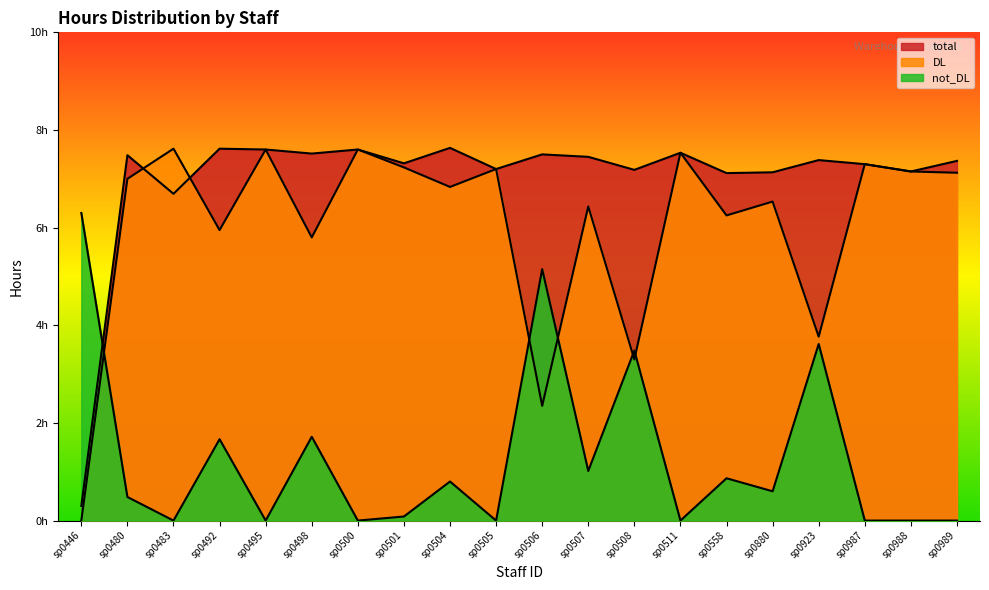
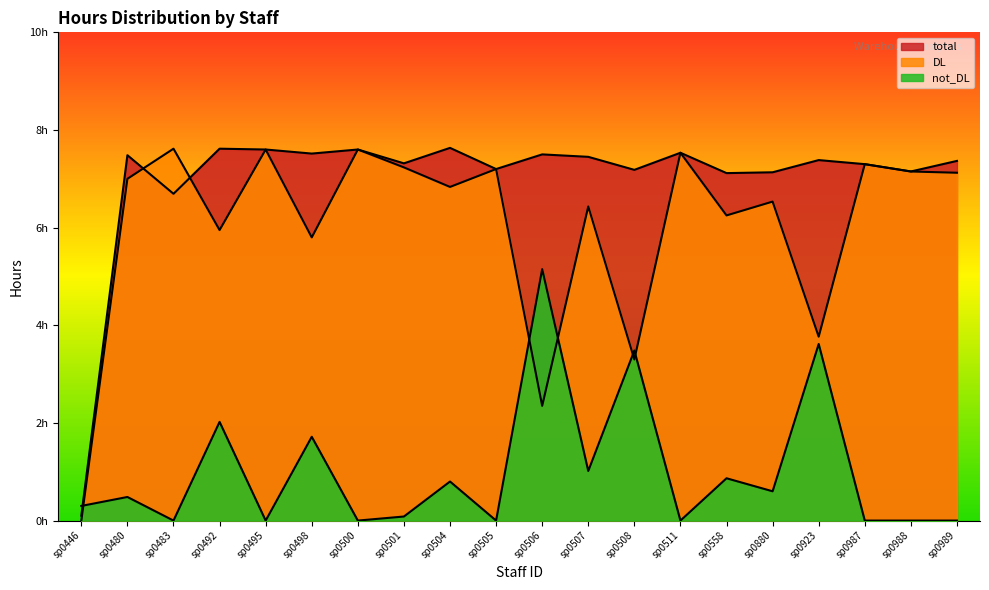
  {
    "total": {
-     "sp0446": "0.3h",
+     "sp0446": "0.1h",
      "sp0480": "7.5h",
      "sp0483": "6.7h",
      "sp0492": "7.6h",
      "sp0498": "7.5h",
      "sp0501": "7.3h",
      "sp0504": "7.6h",
      "sp0506": "7.5h",
      "sp0507": "7.5h",
      "sp0508": "7.2h",
      "sp0558": "7.1h",
      "sp0880": "7.1h",
      "sp0923": "7.4h",
      "sp0989": "7.4h"
    },
    "DL": {
      "sp0446": "0.0h",
      "sp0480": "7.0h",
      "sp0483": "7.6h",
      "sp0492": "6.0h",
      "sp0498": "5.8h",
      "sp0501": "7.2h",
      "sp0504": "6.8h",
      "sp0506": "2.4h",
      "sp0507": "6.4h",
      "sp0508": "3.3h",
      "sp0558": "6.3h",
      "sp0880": "6.5h",
      "sp0923": "3.8h",
      "sp0989": "7.1h"
    },
    "not_DL": {
-     "sp0446": "6.3h",
+     "sp0446": "0.3h",
      "sp0480": "0.5h",
      "sp0483": "0.0h",
-     "sp0492": "1.7h",
+     "sp0492": "2.0h",
      "sp0495": "0.0h",
      "sp0498": "1.7h",
      "sp0500": "0.0h",
      "sp0501": "0.1h",
      "sp0504": "0.8h",
      "sp0505": "0.0h",
      "sp0506": "5.2h",
      "sp0507": "1.0h",
      "sp0508": "3.5h",
      "sp0511": "0.0h",
      "sp0558": "0.9h",
      "sp0880": "0.6h",
      "sp0923": "3.6h",
      "sp0987": "0.0h",
      "sp0988": "0.0h",
      "sp0989": "0.0h"
    }
  }
